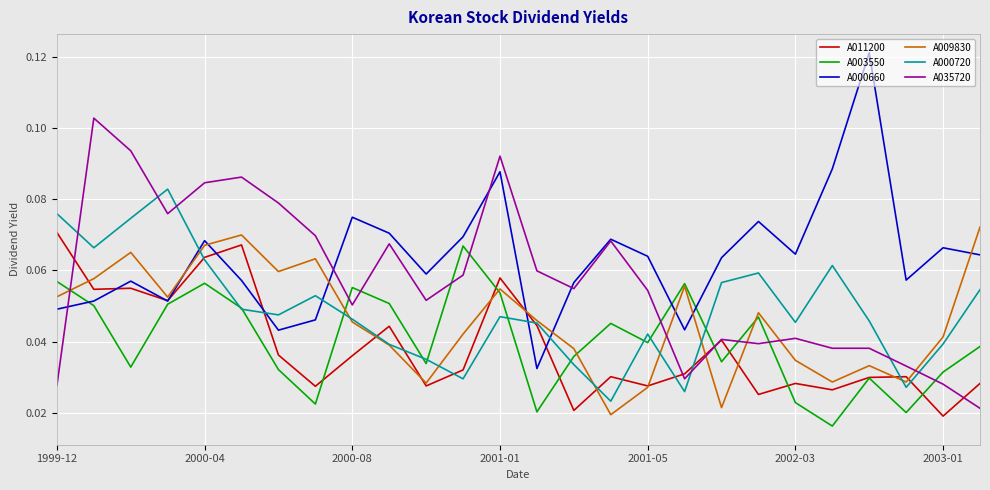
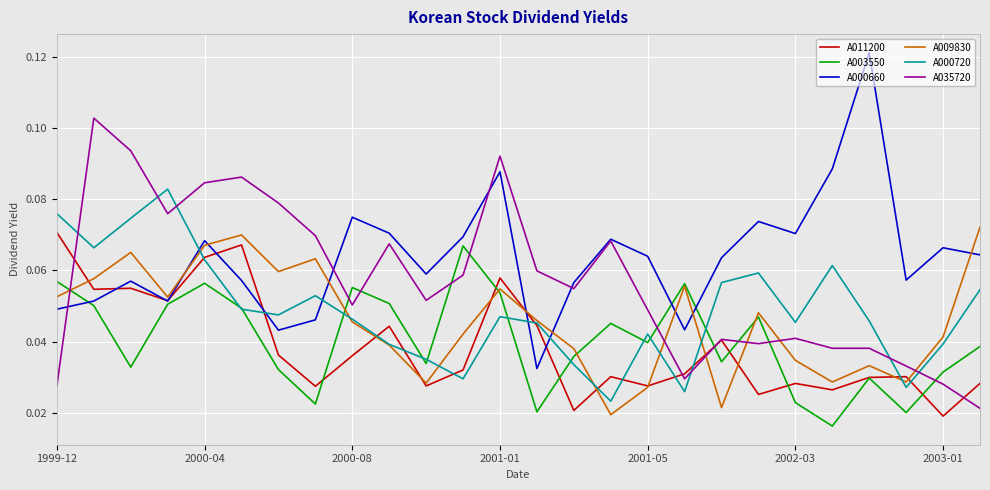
  {
    "A011200": {
      "1999-12": 0.071,
      "2000-08": 0.036,
      "2001-01": 0.058,
      "2002-03": 0.028,
      "2003-01": 0.019
    },
    "A003550": {
      "1999-12": 0.057,
      "2000-04": 0.056,
      "2000-08": 0.055,
      "2001-01": 0.054,
      "2001-05": 0.040,
      "2002-03": 0.023,
      "2003-01": 0.031
    },
    "A000660": {
      "1999-12": 0.049,
      "2000-04": 0.068,
      "2000-08": 0.075,
      "2001-01": 0.088,
      "2001-05": 0.064,
-     "2002-03": 0.065,
+     "2002-03": 0.070,
      "2003-01": 0.066
    },
    "A009830": {
      "1999-12": 0.053,
      "2000-04": 0.067,
      "2000-08": 0.046,
      "2001-01": 0.055,
      "2002-03": 0.035,
      "2003-01": 0.041
    },
    "A000720": {
      "1999-12": 0.076,
      "2000-08": 0.046,
      "2001-01": 0.047,
      "2001-05": 0.042,
      "2002-03": 0.045,
      "2003-01": 0.039
    },
    "A035720": {
      "1999-12": 0.028,
      "2000-04": 0.085,
      "2000-08": 0.050,
      "2001-01": 0.092,
-     "2001-05": 0.054,
+     "2001-05": 0.049,
      "2002-03": 0.041,
      "2003-01": 0.028
    }
  }
